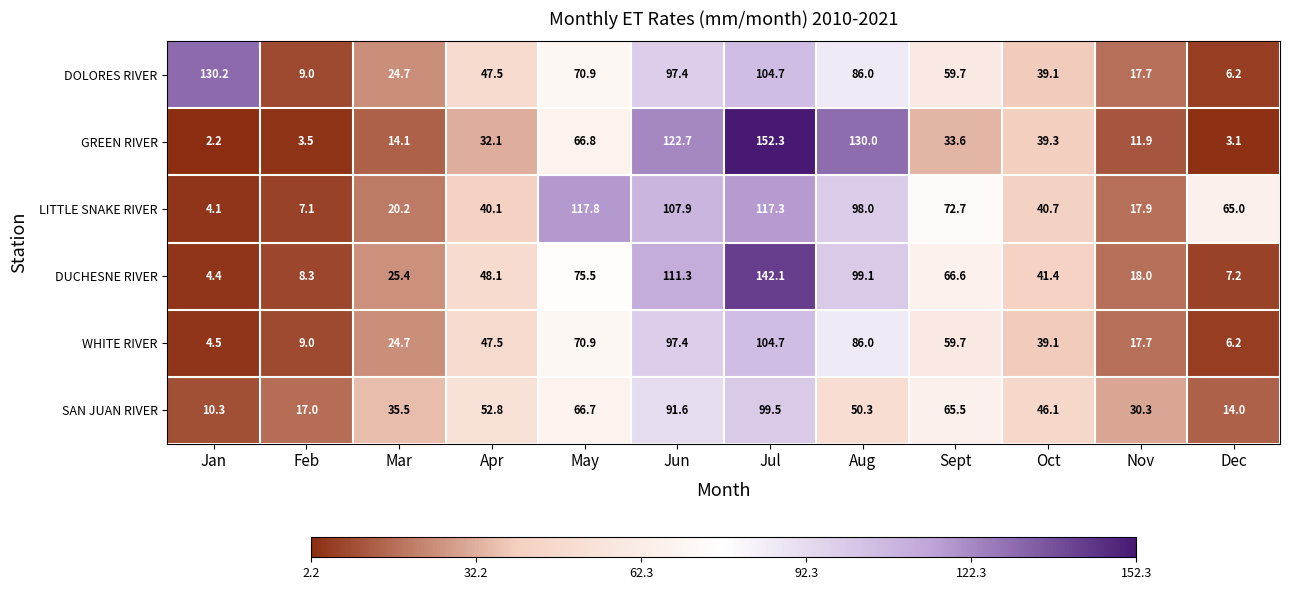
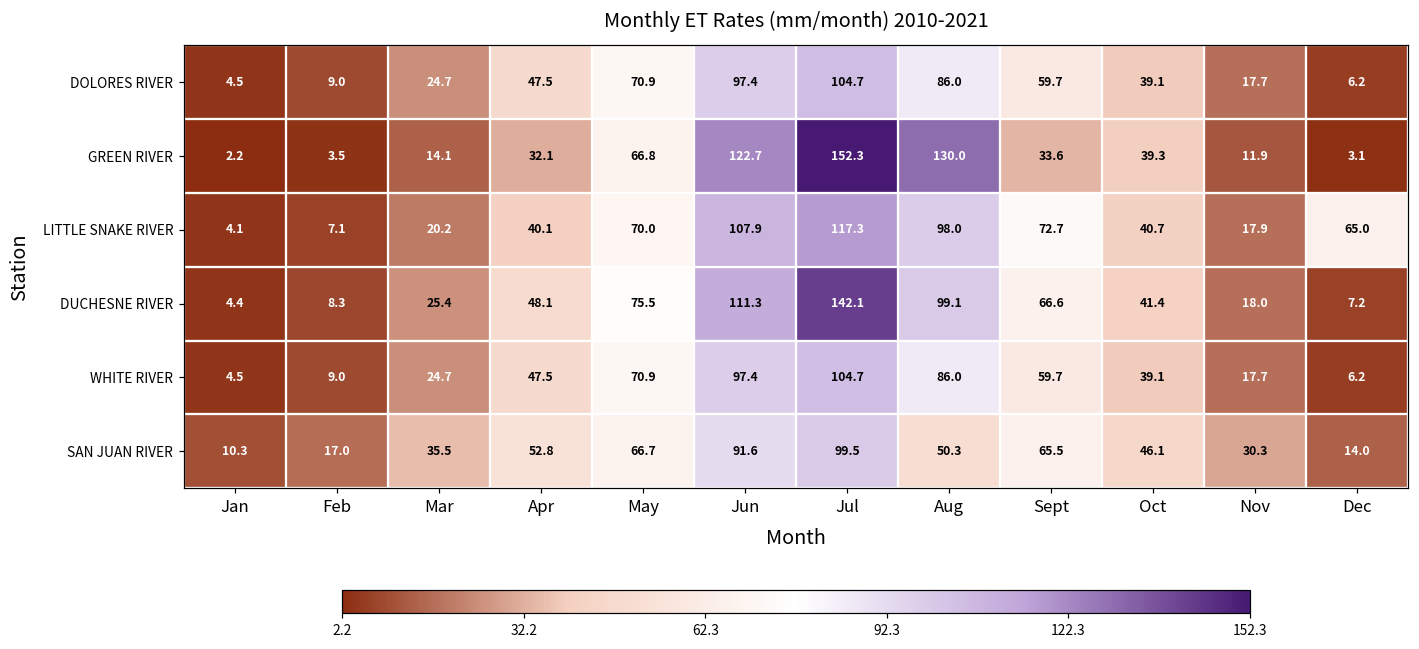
  {
    "DOLORES RIVER": {
-     "Jan": 130.2,
+     "Jan": 4.5,
      "Feb": 9.0,
      "Mar": 24.7,
      "Apr": 47.5,
      "May": 70.9,
      "Jun": 97.4,
      "Jul": 104.7,
      "Aug": 86.0,
      "Sept": 59.7,
      "Oct": 39.1,
      "Nov": 17.7,
      "Dec": 6.2
    },
    "GREEN RIVER": {
      "Jan": 2.2,
      "Feb": 3.5,
      "Mar": 14.1,
      "Apr": 32.1,
      "May": 66.8,
      "Jun": 122.7,
      "Jul": 152.3,
      "Aug": 130.0,
      "Sept": 33.6,
      "Oct": 39.3,
      "Nov": 11.9,
      "Dec": 3.1
    },
    "LITTLE SNAKE RIVER": {
      "Jan": 4.1,
      "Feb": 7.1,
      "Mar": 20.2,
      "Apr": 40.1,
-     "May": 117.8,
+     "May": 70.0,
      "Jun": 107.9,
      "Jul": 117.3,
      "Aug": 98.0,
      "Sept": 72.7,
      "Oct": 40.7,
      "Nov": 17.9,
      "Dec": 65.0
    },
    "DUCHESNE RIVER": {
      "Jan": 4.4,
      "Feb": 8.3,
      "Mar": 25.4,
      "Apr": 48.1,
      "May": 75.5,
      "Jun": 111.3,
      "Jul": 142.1,
      "Aug": 99.1,
      "Sept": 66.6,
      "Oct": 41.4,
      "Nov": 18.0,
      "Dec": 7.2
    },
    "WHITE RIVER": {
      "Jan": 4.5,
      "Feb": 9.0,
      "Mar": 24.7,
      "Apr": 47.5,
      "May": 70.9,
      "Jun": 97.4,
      "Jul": 104.7,
      "Aug": 86.0,
      "Sept": 59.7,
      "Oct": 39.1,
      "Nov": 17.7,
      "Dec": 6.2
    },
    "SAN JUAN RIVER": {
      "Jan": 10.3,
      "Feb": 17.0,
      "Mar": 35.5,
      "Apr": 52.8,
      "May": 66.7,
      "Jun": 91.6,
      "Jul": 99.5,
      "Aug": 50.3,
      "Sept": 65.5,
      "Oct": 46.1,
      "Nov": 30.3,
      "Dec": 14.0
    }
  }
